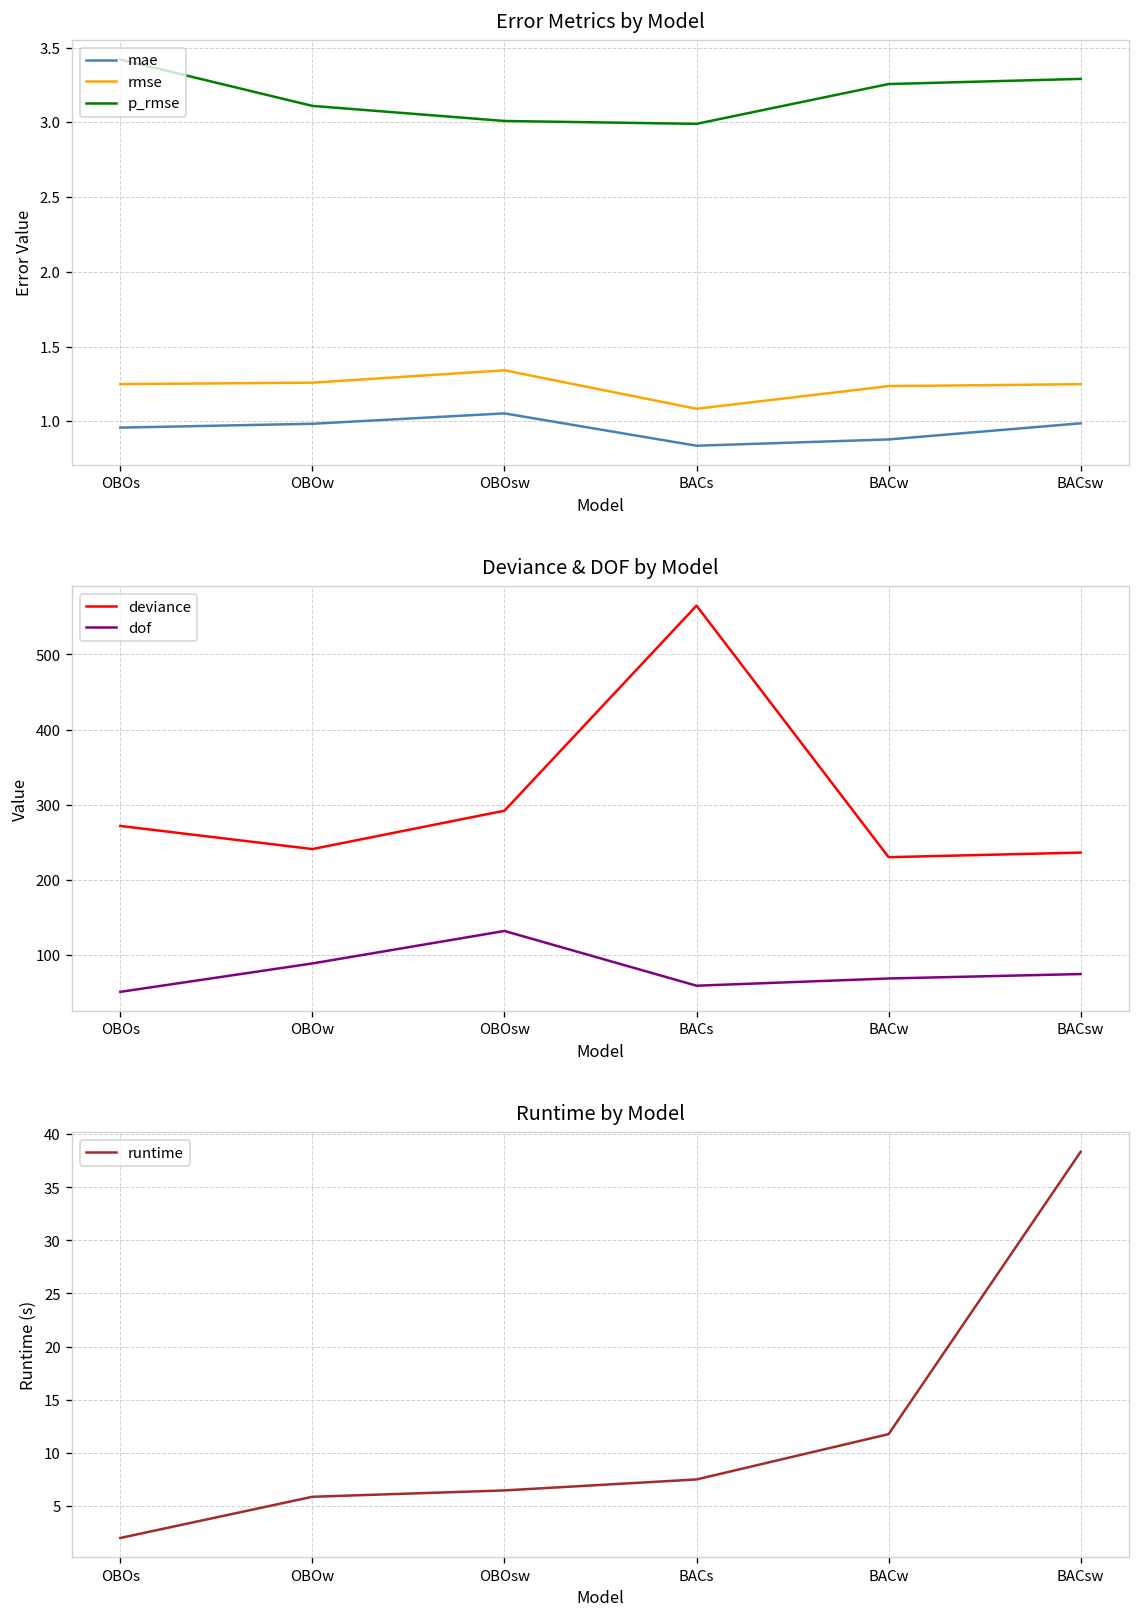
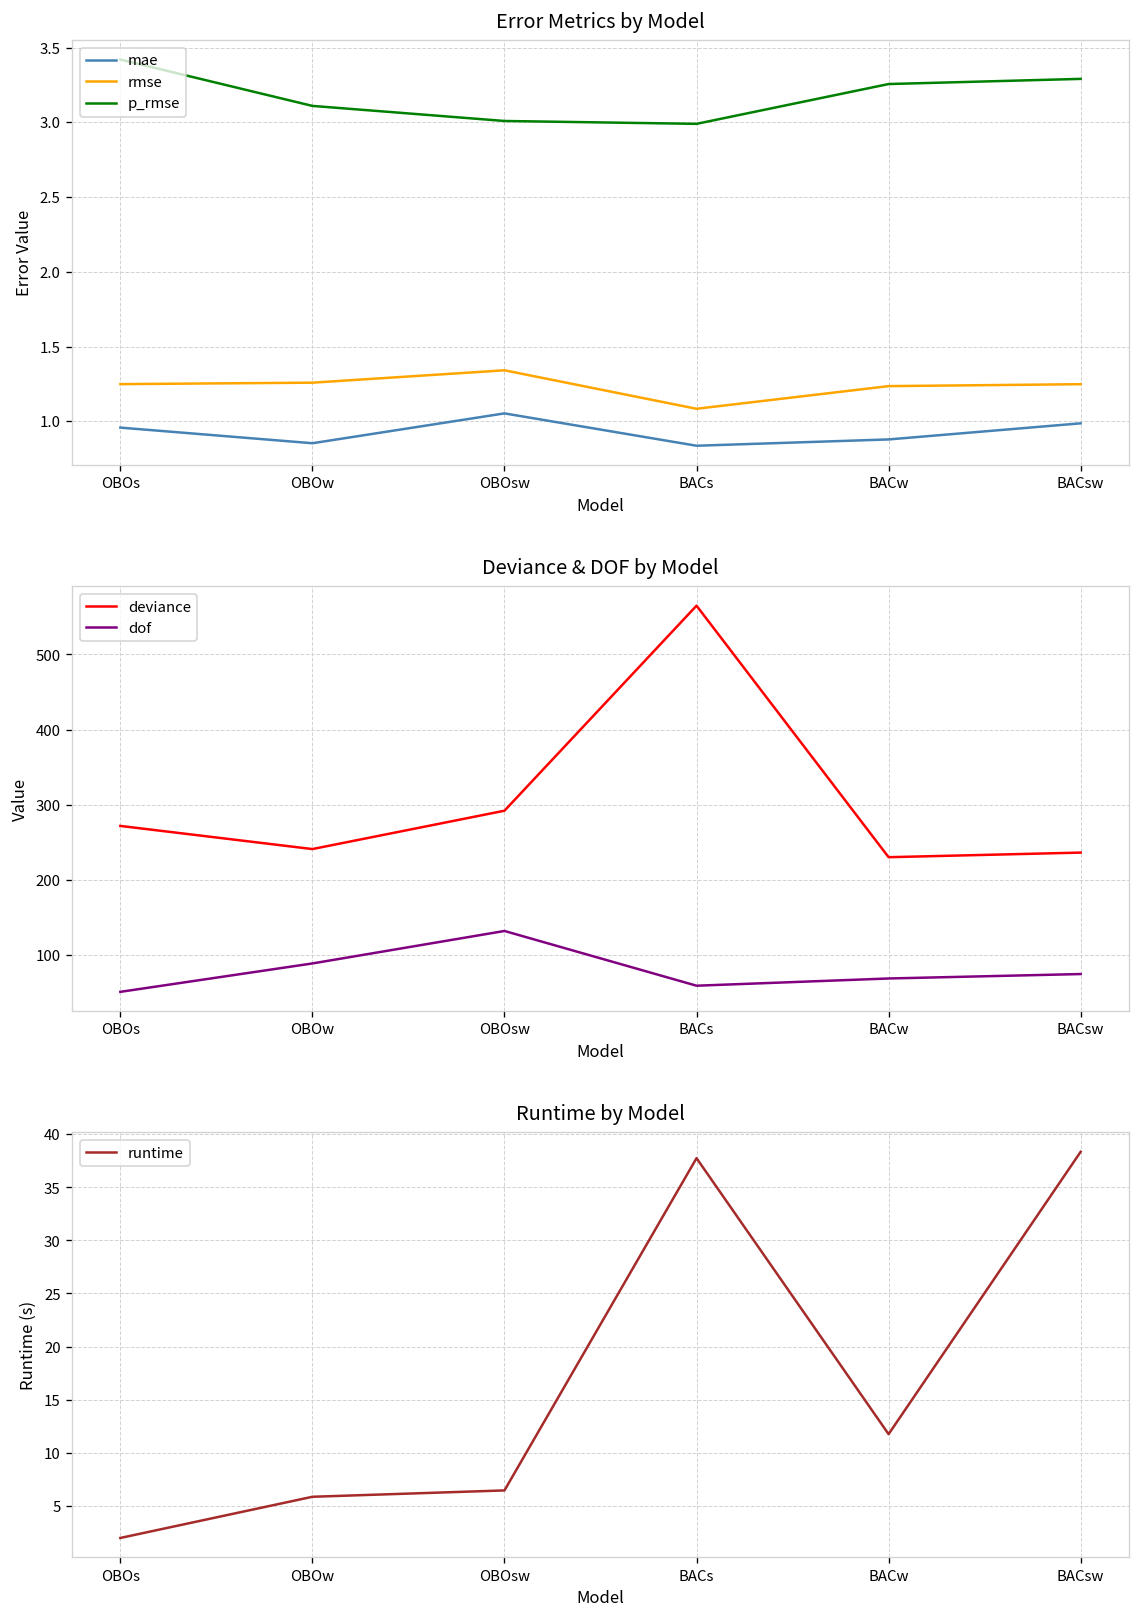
  {
    "Error Metrics by Model": {
      "mae": {
        "OBOs": 0.96,
-       "OBOw": 0.98,
+       "OBOw": 0.85,
        "OBOsw": 1.05,
        "BACs": 0.84,
        "BACw": 0.88,
        "BACsw": 0.99
      },
      "rmse": {
        "OBOs": 1.25,
        "OBOw": 1.26,
        "OBOsw": 1.34,
        "BACs": 1.08,
        "BACw": 1.23,
        "BACsw": 1.25
      },
      "p_rmse": {
        "OBOw": 3.11,
        "OBOsw": 3.01,
        "BACs": 2.99,
        "BACw": 3.26,
        "BACsw": 3.29
      }
    },
    "Deviance & DOF by Model": {
      "deviance": {
        "OBOs": 270,
        "OBOw": 240,
        "OBOsw": 290,
        "BACs": 560,
        "BACw": 230,
        "BACsw": 240
      },
      "dof": {
        "OBOs": 50,
        "OBOw": 90,
        "OBOsw": 130,
        "BACs": 60,
        "BACw": 70,
        "BACsw": 70
      }
    },
    "Runtime by Model": {
      "OBOs": 2,
      "OBOw": 6,
      "OBOsw": 6,
-     "BACs": 7,
+     "BACs": 38,
      "BACw": 12,
      "BACsw": 38
    }
  }
